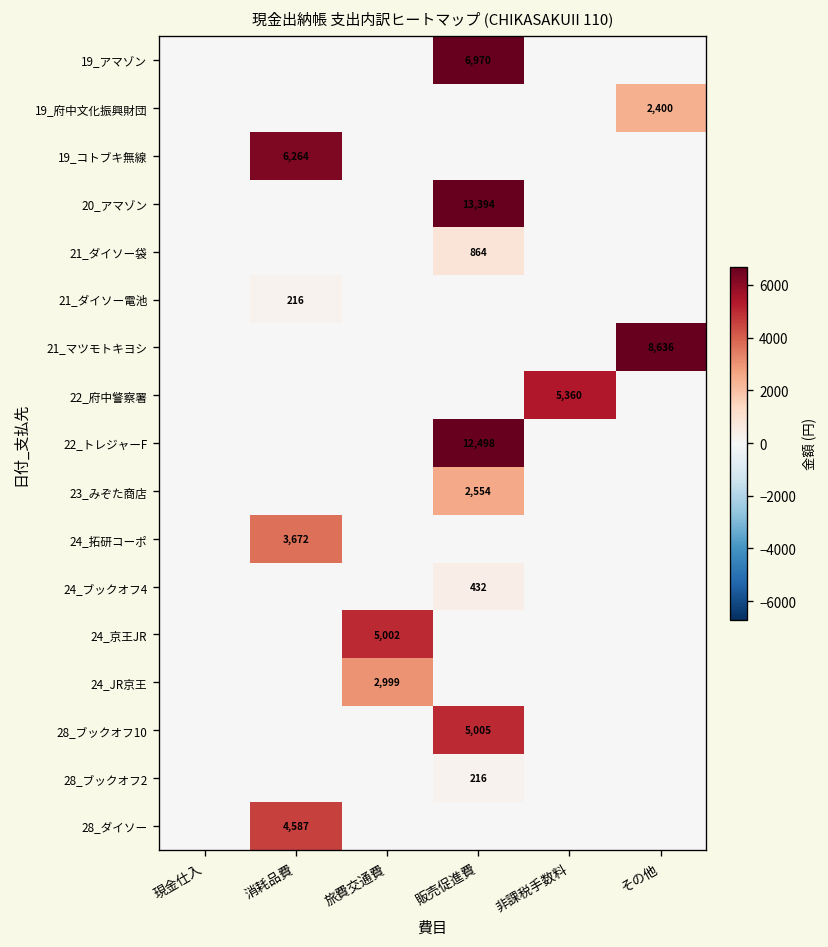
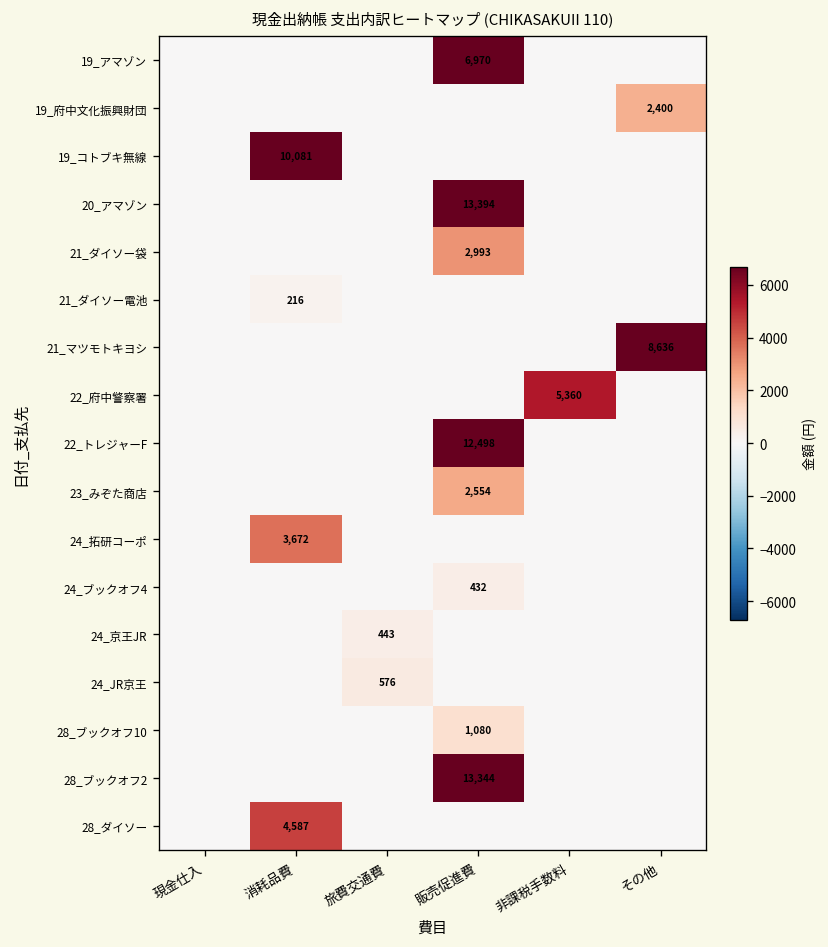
  {
    "19_アマゾン": {
      "販売促進費": "6,970"
    },
    "19_府中文化振興財団": {
      "その他": "2,400"
    },
    "19_コトブキ無線": {
-     "消耗品費": "6,264"
+     "消耗品費": "10,081"
    },
    "20_アマゾン": {
      "販売促進費": "13,394"
    },
    "21_ダイソー袋": {
-     "販売促進費": "864"
+     "販売促進費": "2,993"
    },
    "21_ダイソー電池": {
      "消耗品費": "216"
    },
    "21_マツモトキヨシ": {
      "その他": "8,636"
    },
    "22_府中警察署": {
      "非課税手数料": "5,360"
    },
    "22_トレジャーF": {
      "販売促進費": "12,498"
    },
    "23_みぞた商店": {
      "販売促進費": "2,554"
    },
    "24_拓研コーポ": {
      "消耗品費": "3,672"
    },
    "24_ブックオフ4": {
      "販売促進費": "432"
    },
    "24_京王JR": {
-     "旅費交通費": "5,002"
+     "旅費交通費": "443"
    },
    "24_JR京王": {
-     "旅費交通費": "2,999"
+     "旅費交通費": "576"
    },
    "28_ブックオフ10": {
-     "販売促進費": "5,005"
+     "販売促進費": "1,080"
    },
    "28_ブックオフ2": {
-     "販売促進費": "216"
+     "販売促進費": "13,344"
    },
    "28_ダイソー": {
      "消耗品費": "4,587"
    }
  }
